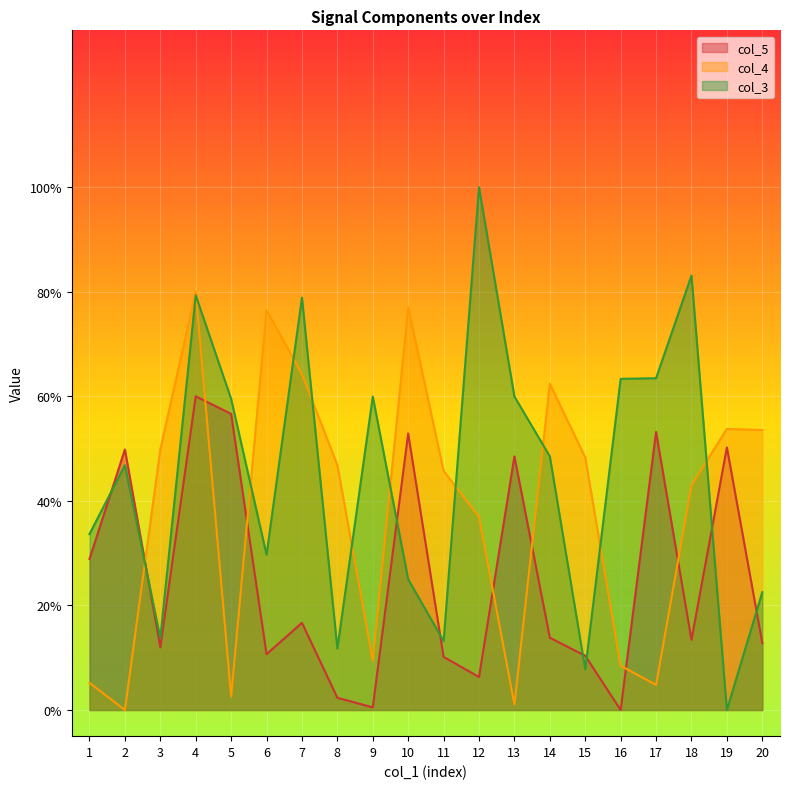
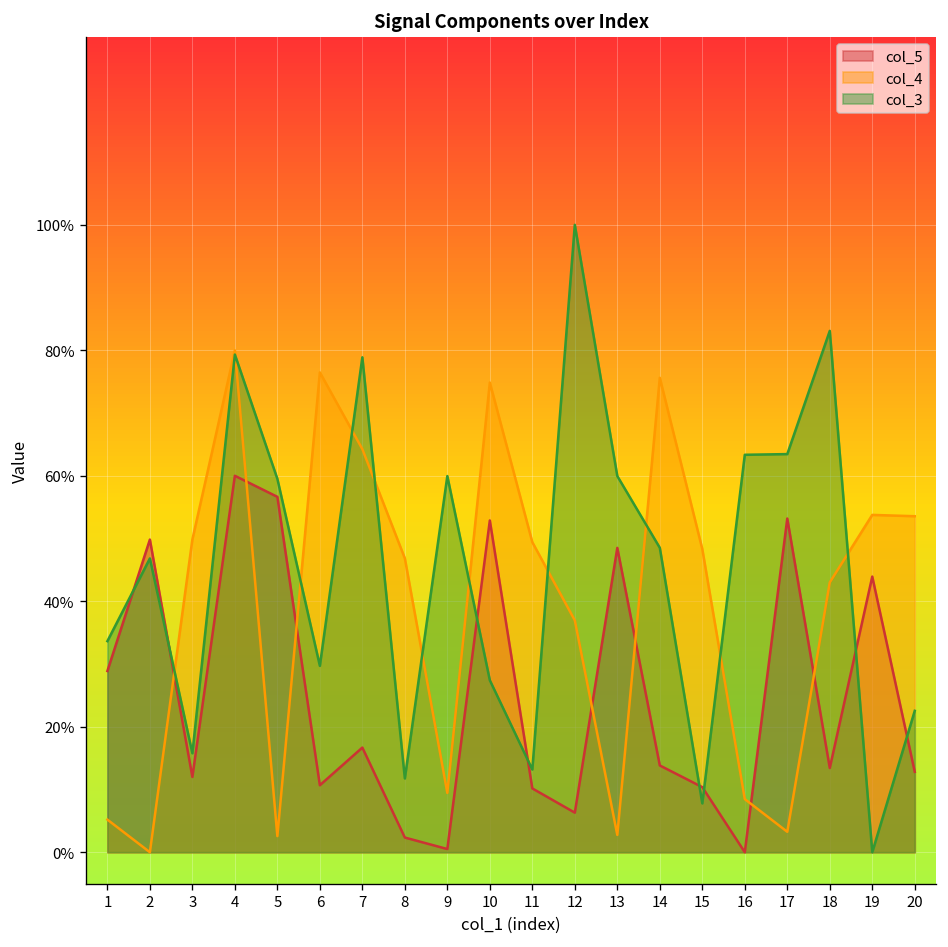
  {
    "col_5": {
      "1": "29%",
      "2": "50%",
      "3": "12%",
      "4": "60%",
      "5": "57%",
      "6": "11%",
      "7": "17%",
      "8": "2%",
      "9": "1%",
      "10": "53%",
      "11": "10%",
      "12": "6%",
      "13": "49%",
      "14": "14%",
      "15": "10%",
      "16": "0%",
      "17": "53%",
      "18": "13%",
-     "19": "50%",
+     "19": "44%",
      "20": "13%"
    },
    "col_4": {
      "1": "5%",
      "2": "0%",
      "3": "50%",
      "4": "80%",
      "5": "3%",
      "6": "76%",
      "7": "64%",
      "8": "47%",
      "9": "9%",
-     "10": "77%",
-     "11": "46%",
+     "10": "75%",
+     "11": "49%",
      "12": "37%",
-     "13": "1%",
-     "14": "62%",
+     "13": "3%",
+     "14": "76%",
      "15": "48%",
      "16": "8%",
-     "17": "5%",
+     "17": "3%",
      "18": "43%",
      "19": "54%",
      "20": "54%"
    },
    "col_3": {
      "1": "34%",
      "2": "47%",
-     "3": "14%",
+     "3": "16%",
      "4": "79%",
      "5": "60%",
      "6": "30%",
      "7": "79%",
      "8": "12%",
      "9": "60%",
-     "10": "25%",
+     "10": "27%",
      "11": "13%",
      "12": "100%",
      "13": "60%",
      "14": "49%",
      "15": "8%",
      "16": "63%",
      "17": "63%",
      "18": "83%",
      "19": "0%",
      "20": "23%"
    }
  }
